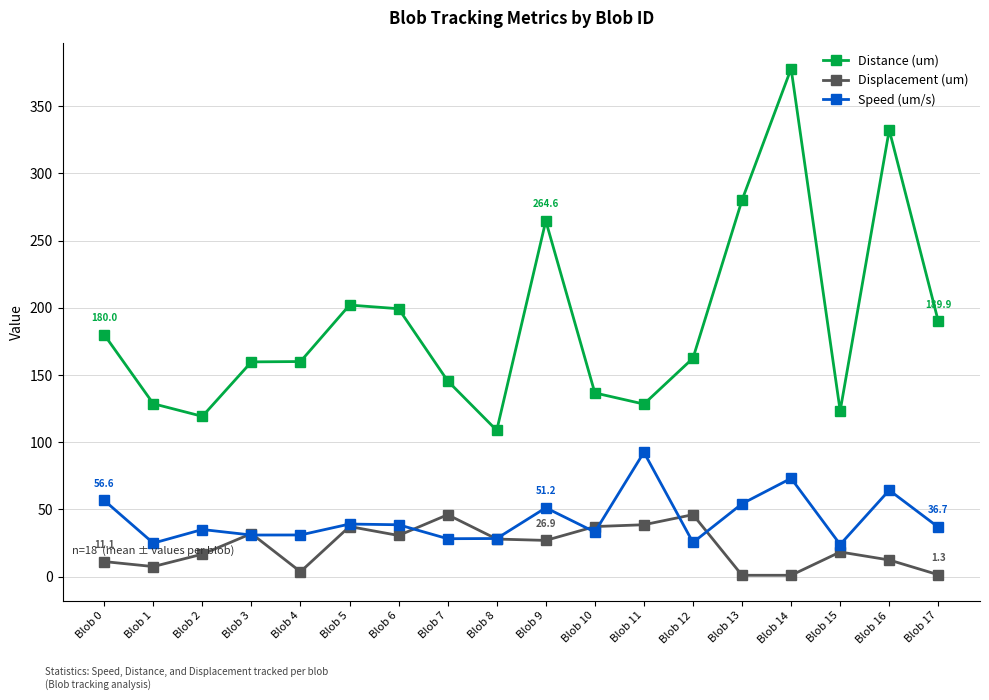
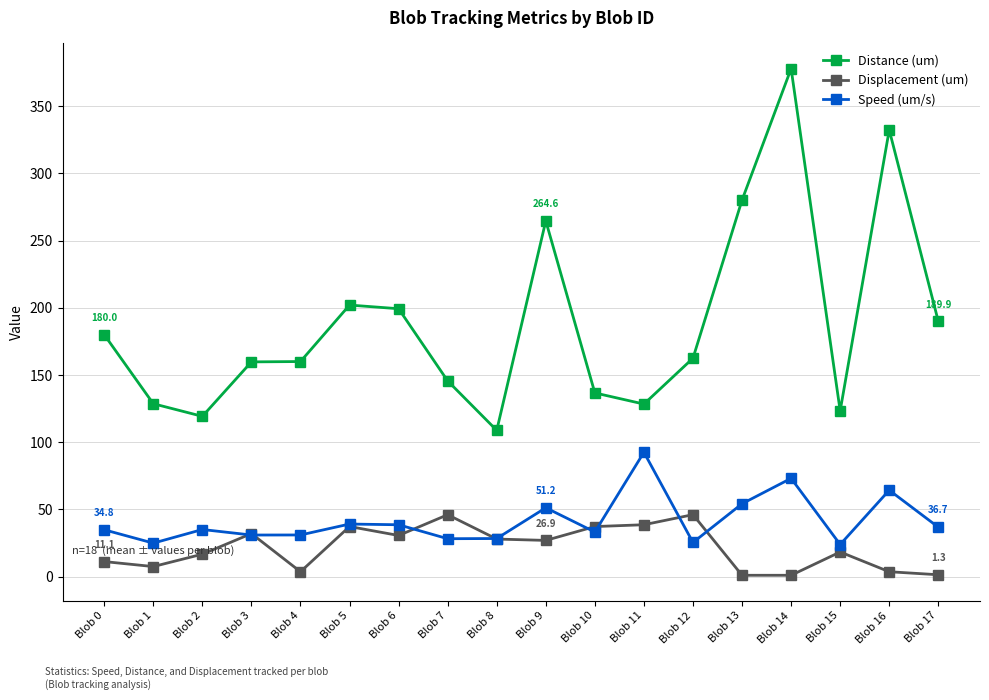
  {
    "Distance (um)": {
      "Blob 0": 180.0,
      "Blob 9": 264.6,
      "Blob 17": 189.9
    },
    "Displacement (um)": {
      "Blob 1": 7,
      "Blob 4": 4,
      "Blob 6": 31,
      "Blob 7": 46,
      "Blob 10": 37,
      "Blob 11": 39,
      "Blob 12": 46,
      "Blob 13": 1,
      "Blob 14": 1,
      "Blob 15": 18,
-     "Blob 16": 12
+     "Blob 16": 4
    },
    "Speed (um/s)": {
-     "Blob 0": 56.6,
+     "Blob 0": 34.8,
      "Blob 9": 51.2,
      "Blob 17": 36.7
    }
  }
